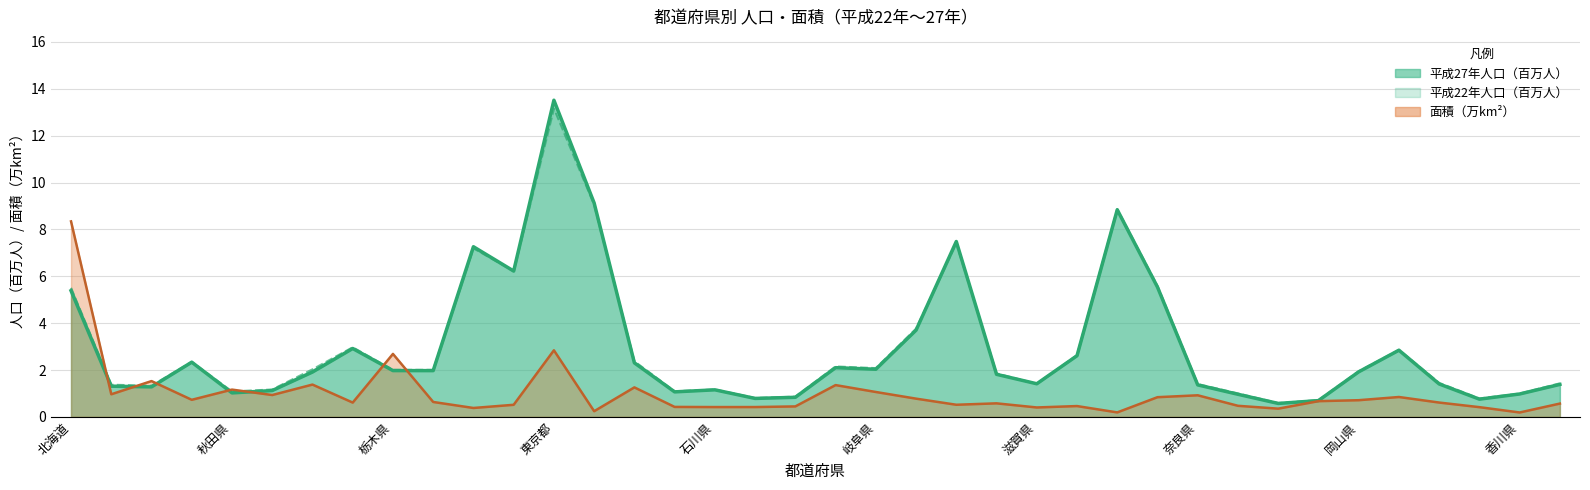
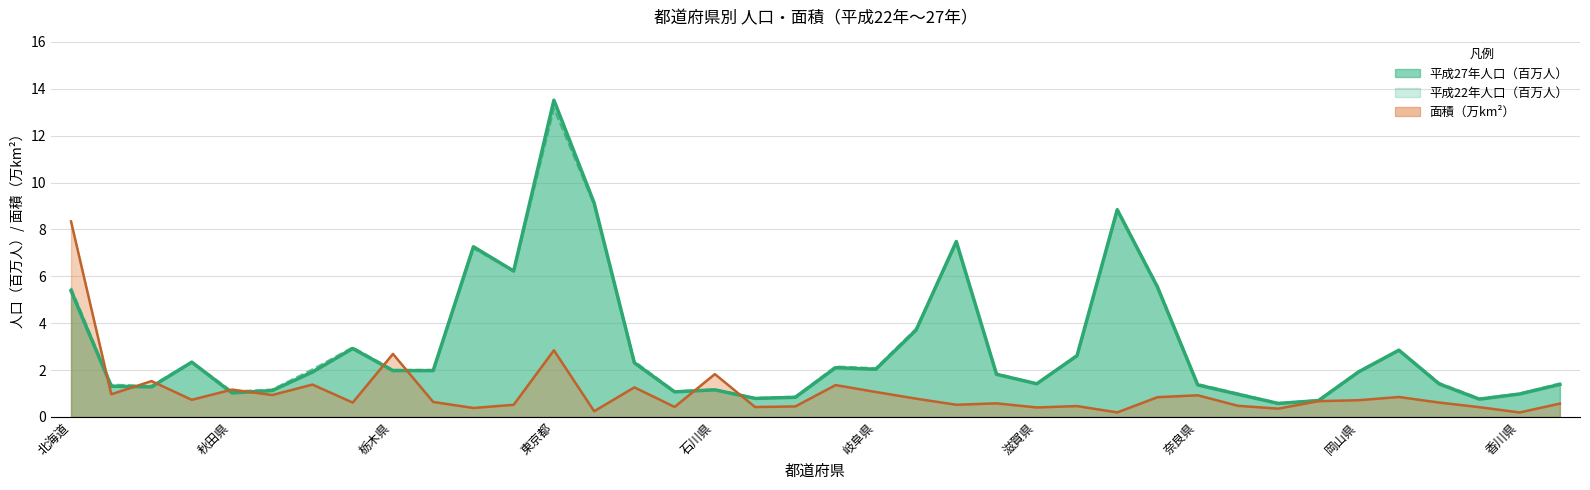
  {
    "面積（万km²）": {
      "北海道": 8.3,
      "栃木県": 2.7,
      "東京都": 2.8,
-     "石川県": 0.4,
+     "石川県": 1.8,
      "岐阜県": 1.1,
      "滋賀県": 0.4,
      "奈良県": 0.9,
      "岡山県": 0.7,
      "香川県": 0.2
    }
  }
